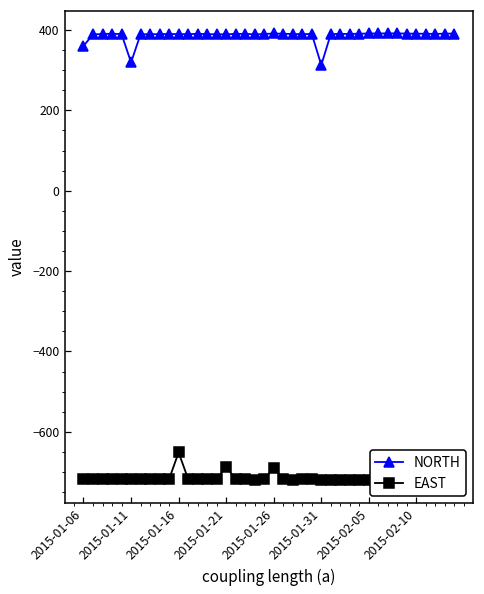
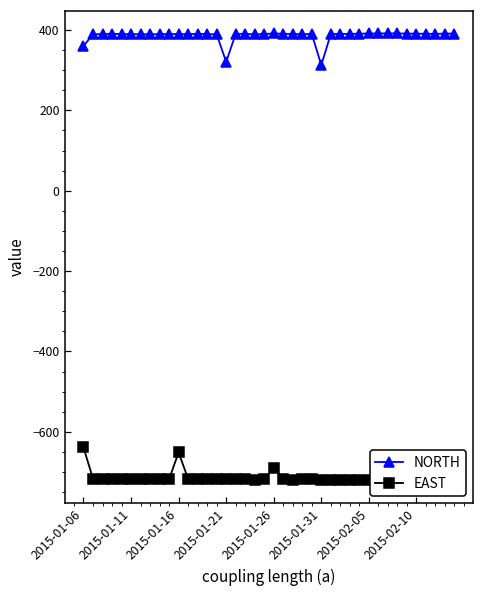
  {
    "NORTH": {
      "2015-01-06": 360,
-     "2015-01-11": 320,
+     "2015-01-11": 390,
      "2015-01-16": 390,
-     "2015-01-21": 390,
+     "2015-01-21": 320,
      "2015-01-26": 390,
      "2015-01-31": 310,
      "2015-02-05": 390,
      "2015-02-10": 390
    },
    "EAST": {
-     "2015-01-06": -720,
+     "2015-01-06": -640,
      "2015-01-11": -720,
      "2015-01-16": -650,
-     "2015-01-21": -690,
+     "2015-01-21": -720,
      "2015-01-26": -690,
      "2015-01-31": -720,
      "2015-02-05": -720
    }
  }
